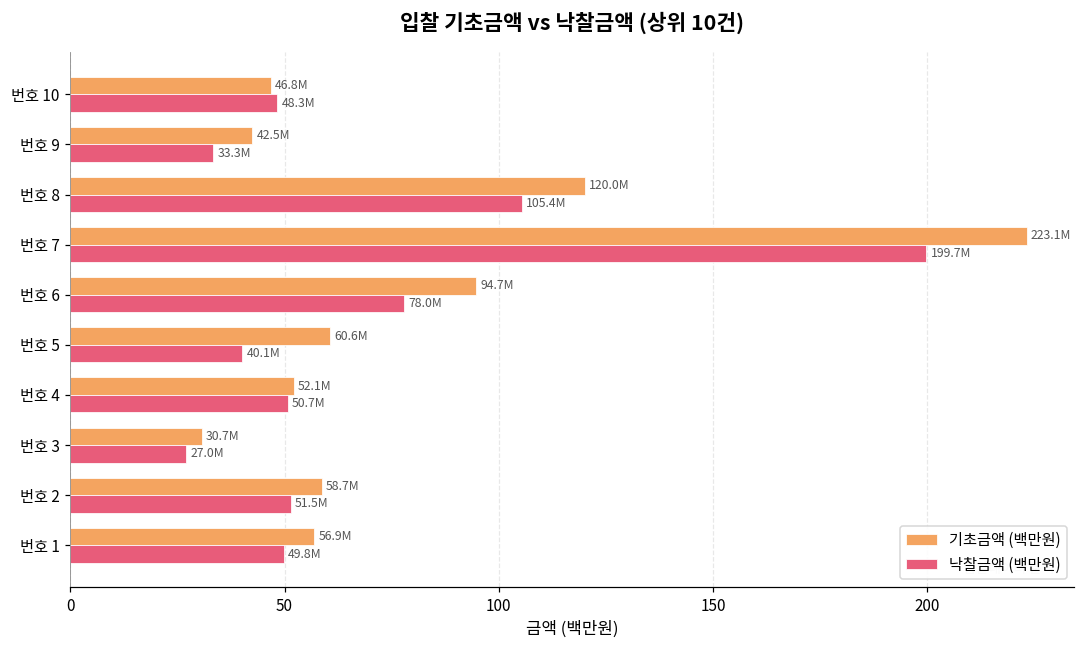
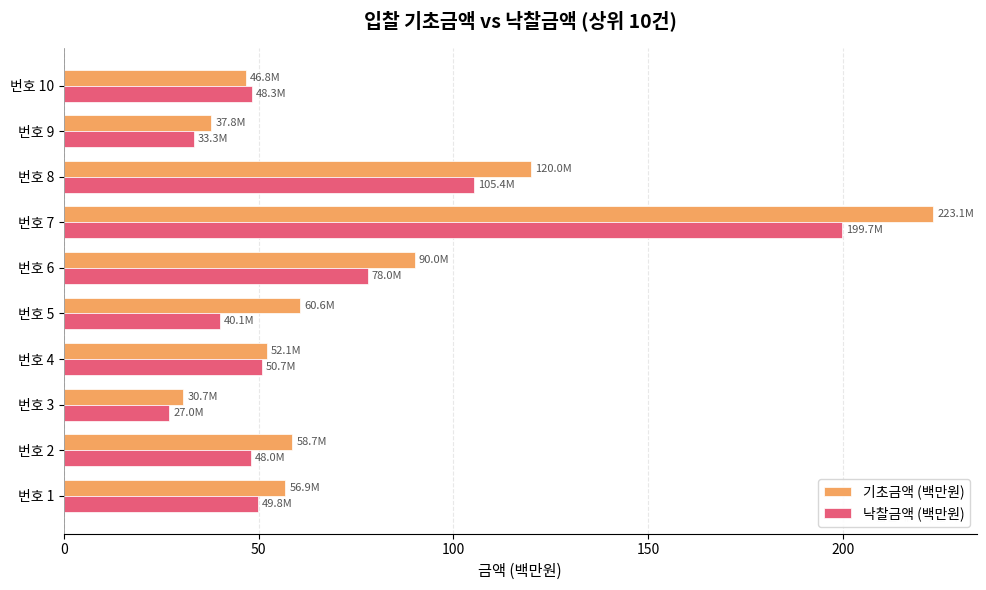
  {
    "기초금액 (백만원)": {
      "번호 10": "46.8M",
-     "번호 9": "42.5M",
+     "번호 9": "37.8M",
      "번호 8": "120.0M",
      "번호 7": "223.1M",
-     "번호 6": "94.7M",
+     "번호 6": "90.0M",
      "번호 5": "60.6M",
      "번호 4": "52.1M",
      "번호 3": "30.7M",
      "번호 2": "58.7M",
      "번호 1": "56.9M"
    },
    "낙찰금액 (백만원)": {
      "번호 10": "48.3M",
      "번호 9": "33.3M",
      "번호 8": "105.4M",
      "번호 7": "199.7M",
      "번호 6": "78.0M",
      "번호 5": "40.1M",
      "번호 4": "50.7M",
      "번호 3": "27.0M",
-     "번호 2": "51.5M",
+     "번호 2": "48.0M",
      "번호 1": "49.8M"
    }
  }
